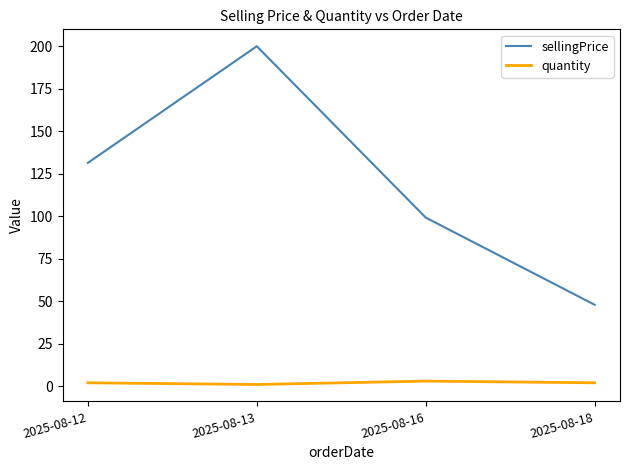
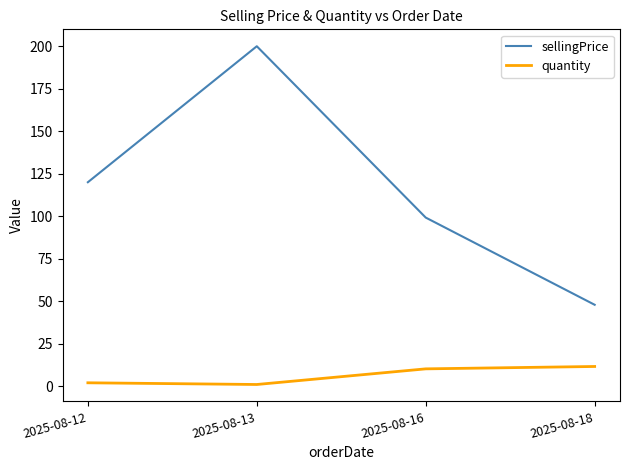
  {
    "sellingPrice": {
-     "2025-08-12": 131,
+     "2025-08-12": 120,
      "2025-08-13": 200,
      "2025-08-16": 99,
      "2025-08-18": 48
    },
    "quantity": {
      "2025-08-12": 2,
      "2025-08-13": 1,
-     "2025-08-16": 3,
-     "2025-08-18": 2
+     "2025-08-16": 10,
+     "2025-08-18": 12
    }
  }
